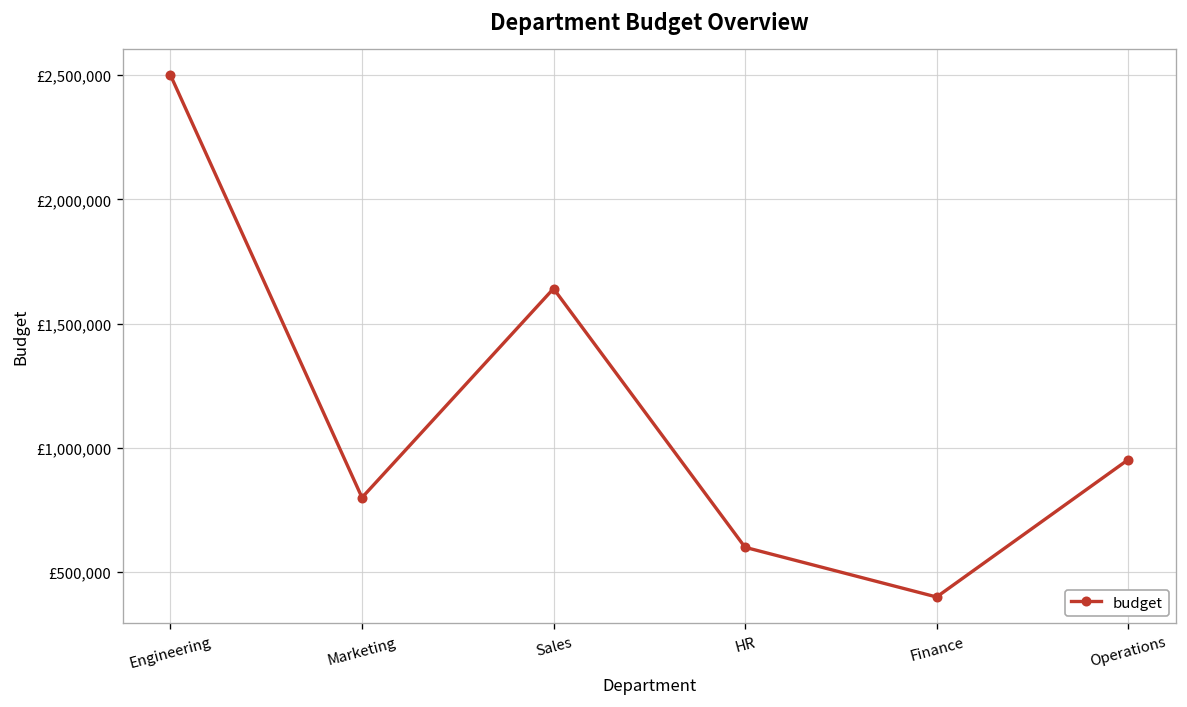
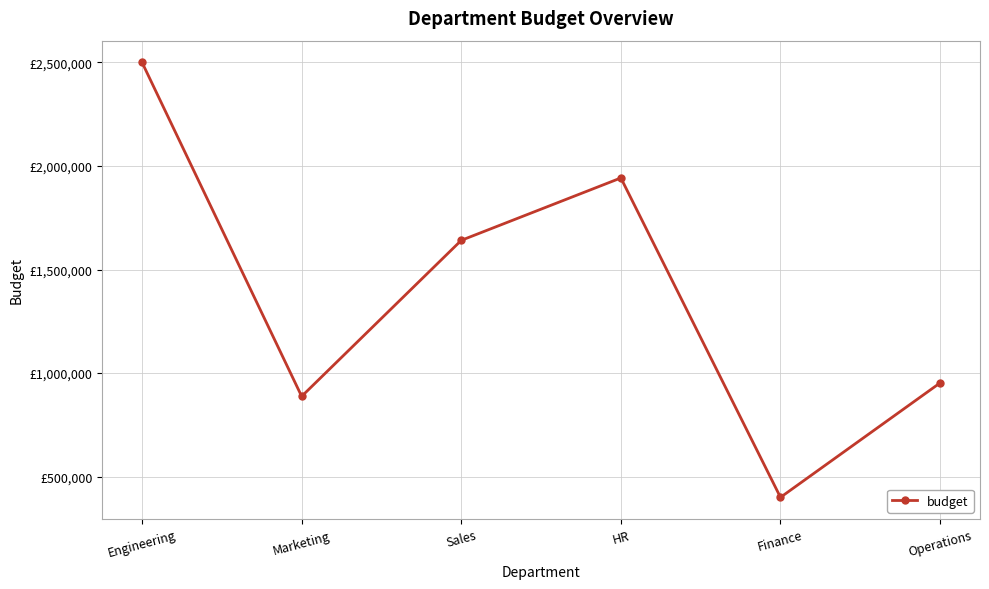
  {
    "Engineering": "£2,500,000",
-   "Marketing": "£800,000",
+   "Marketing": "£890,000",
    "Sales": "£1,640,000",
-   "HR": "£600,000",
+   "HR": "£1,940,000",
    "Finance": "£400,000",
    "Operations": "£950,000"
  }
